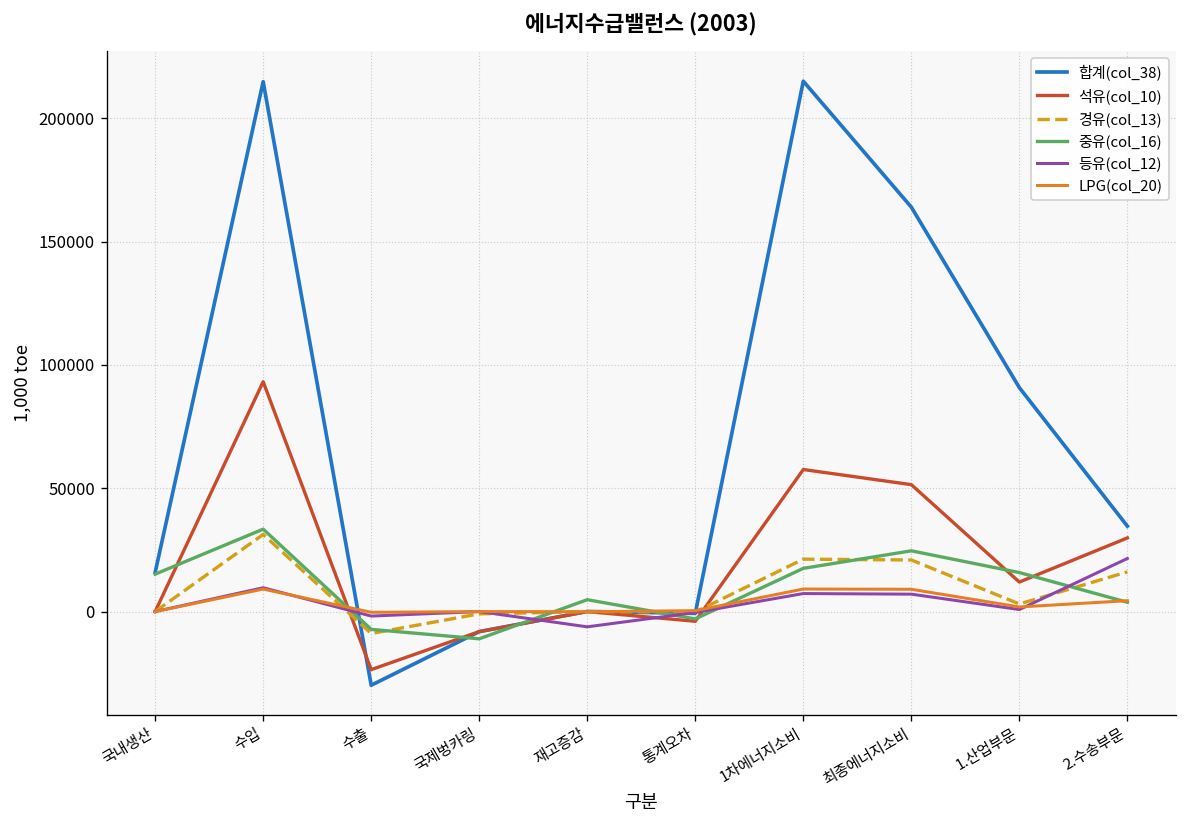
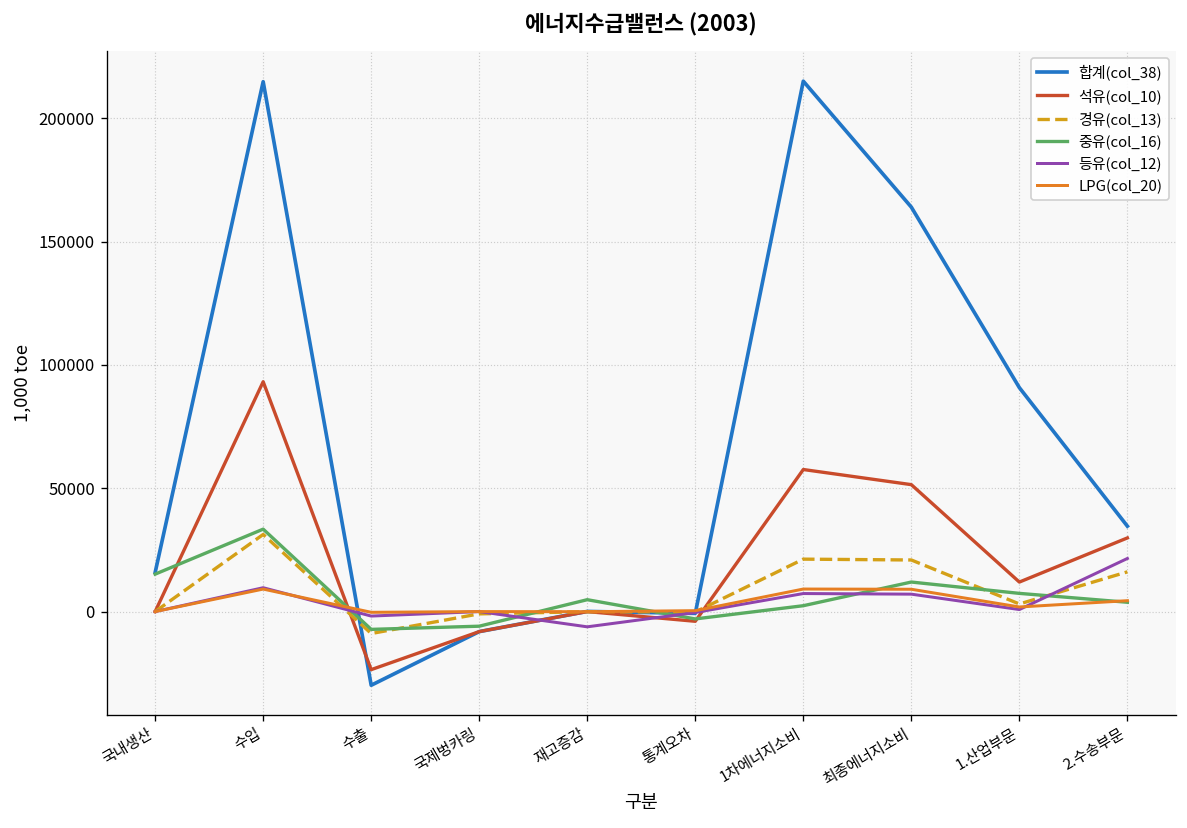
  {
    "합계(col_38)": {
      "수입": 215000,
      "수출": -30000,
      "1차에너지소비": 215000,
      "최종에너지소비": 164000,
      "1.산업부문": 91000,
      "2.수송부문": 35000
    },
    "중유(col_16)": {
      "수입": 33000,
      "수출": -7000,
-     "국제벙카링": -11000,
+     "국제벙카링": -6000,
      "재고증감": 5000,
-     "1차에너지소비": 18000,
-     "최종에너지소비": 25000,
-     "1.산업부문": 16000
+     "1차에너지소비": 2000,
+     "최종에너지소비": 12000,
+     "1.산업부문": 7000
    },
    "등유(col_12)": {
      "수출": -2000,
      "재고증감": -6000,
      "1차에너지소비": 7000,
      "최종에너지소비": 7000,
      "2.수송부문": 22000
    }
  }
